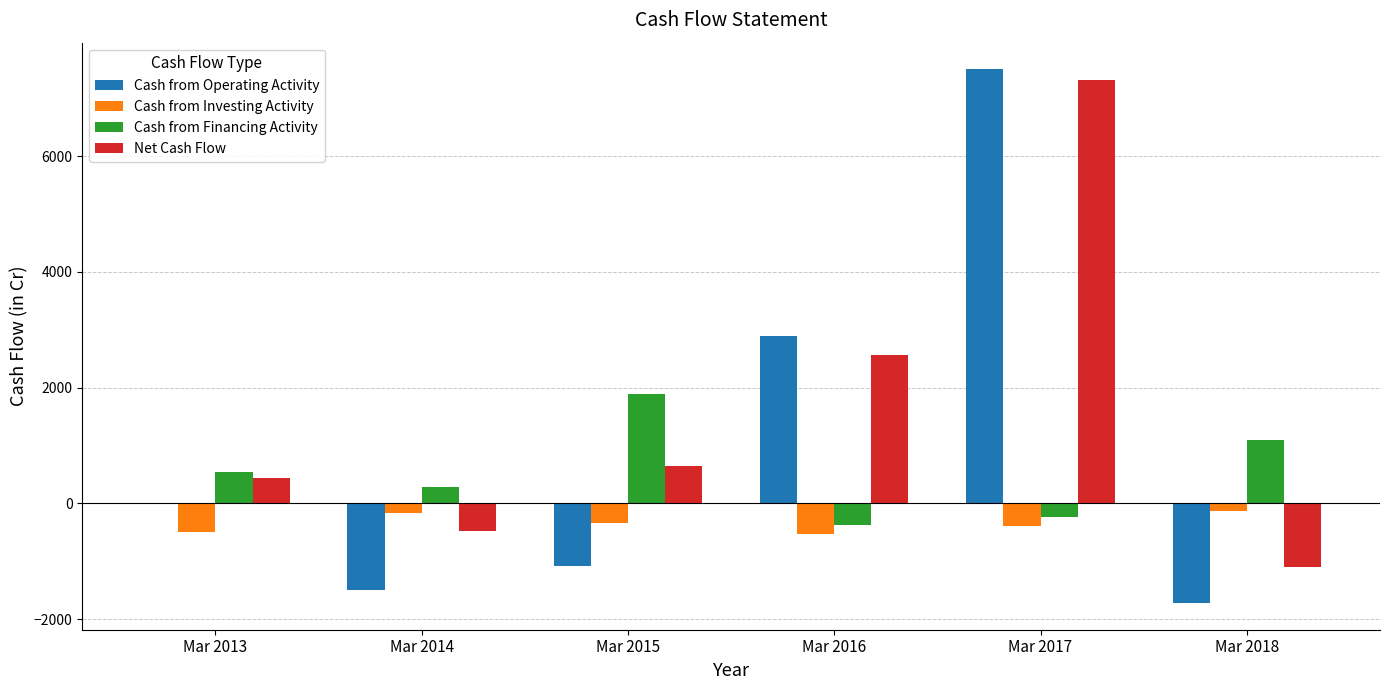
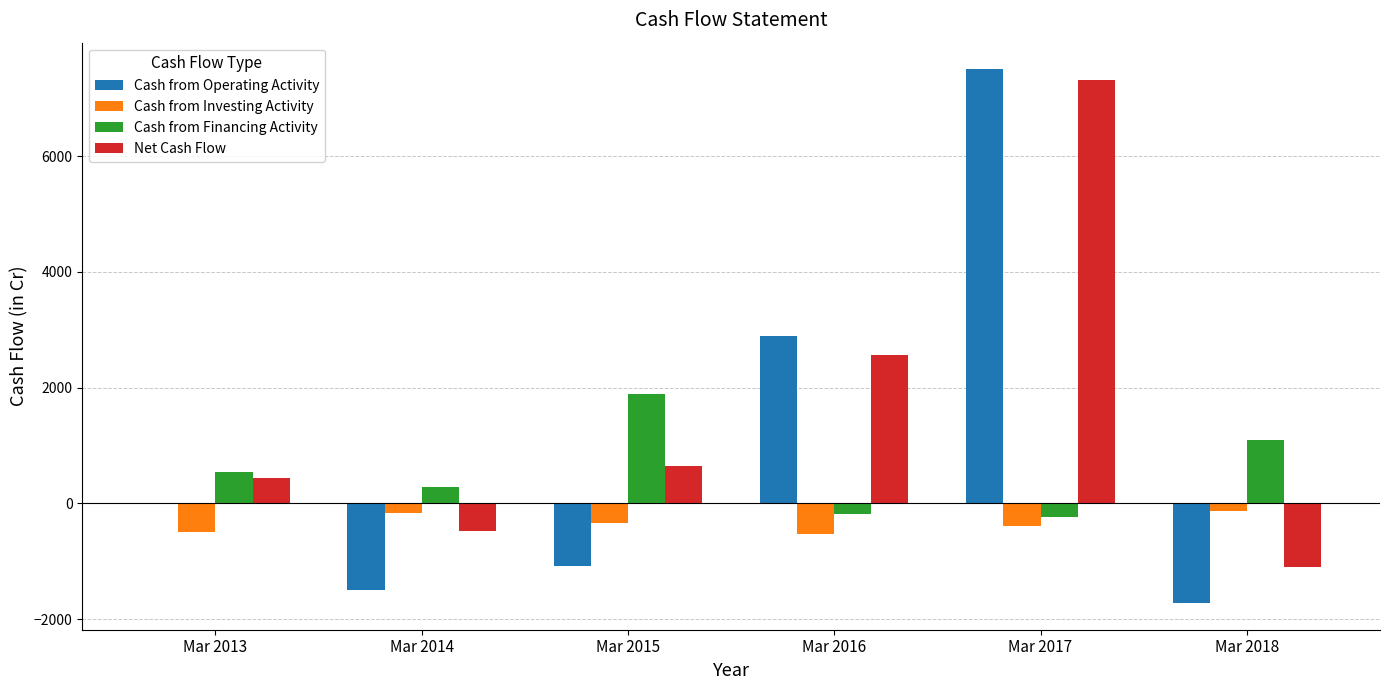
  {
    "Cash from Operating Activity": {
      "Mar 2014": -1500,
      "Mar 2015": -1100,
      "Mar 2016": 2900,
      "Mar 2017": 7500,
      "Mar 2018": -1700
    },
    "Cash from Investing Activity": {
      "Mar 2013": -500,
      "Mar 2014": -200,
      "Mar 2015": -300,
      "Mar 2016": -500,
      "Mar 2017": -400,
      "Mar 2018": -100
    },
    "Cash from Financing Activity": {
      "Mar 2013": 500,
      "Mar 2014": 300,
      "Mar 2015": 1900,
-     "Mar 2016": -400,
+     "Mar 2016": -200,
      "Mar 2017": -200,
      "Mar 2018": 1100
    },
    "Net Cash Flow": {
      "Mar 2013": 400,
      "Mar 2014": -500,
      "Mar 2015": 700,
      "Mar 2016": 2600,
      "Mar 2017": 7300,
      "Mar 2018": -1100
    }
  }
